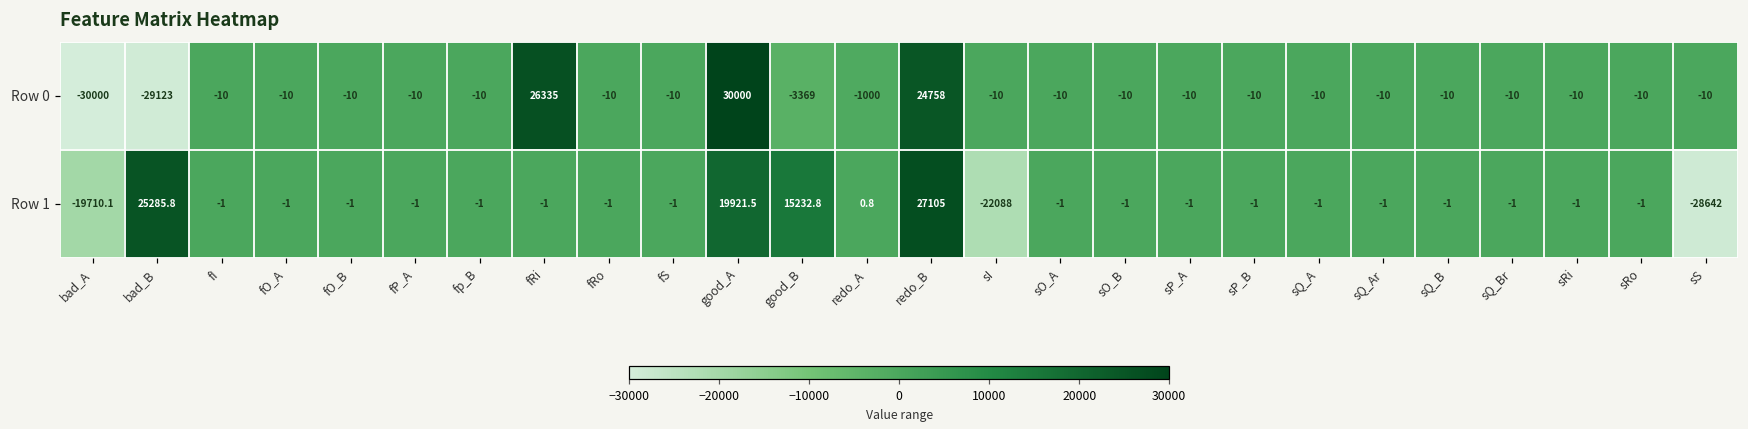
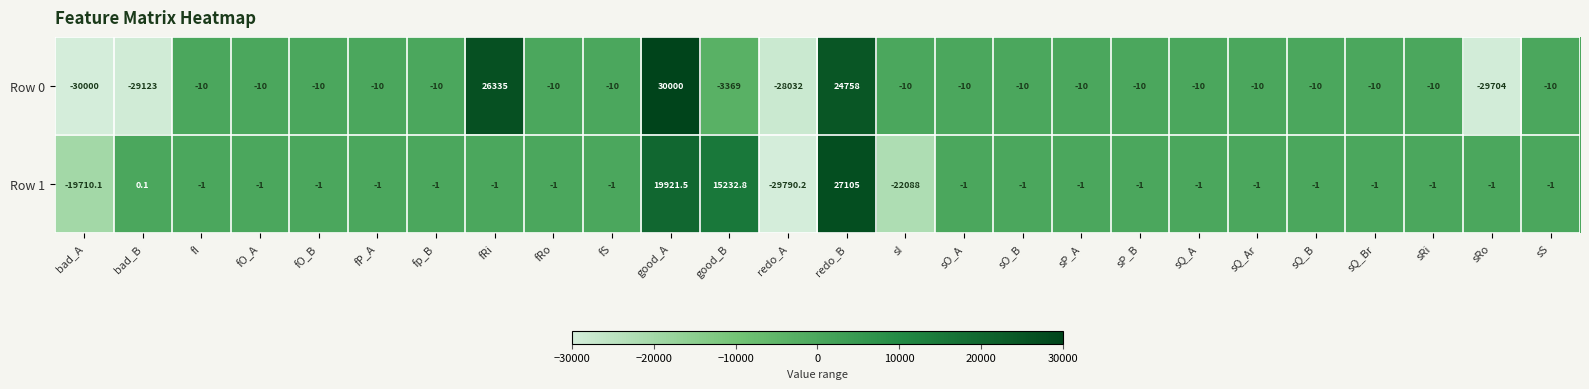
  {
    "Row 0": {
      "bad_A": -30000,
      "bad_B": -29123,
      "fI": -10,
      "fO_A": -10,
      "fO_B": -10,
      "fP_A": -10,
      "fp_B": -10,
      "fRi": 26335,
      "fRo": -10,
      "fS": -10,
      "good_A": 30000,
      "good_B": -3369,
-     "redo_A": -1000,
+     "redo_A": -28032,
      "redo_B": 24758,
      "sI": -10,
      "sO_A": -10,
      "sO_B": -10,
      "sP_A": -10,
      "sP_B": -10,
      "sQ_A": -10,
      "sQ_Ar": -10,
      "sQ_B": -10,
      "sQ_Br": -10,
      "sRi": -10,
-     "sRo": -10,
+     "sRo": -29704,
      "sS": -10
    },
    "Row 1": {
      "bad_A": -19710.1,
-     "bad_B": 25285.8,
+     "bad_B": 0.1,
      "fI": -1,
      "fO_A": -1,
      "fO_B": -1,
      "fP_A": -1,
      "fp_B": -1,
      "fRi": -1,
      "fRo": -1,
      "fS": -1,
      "good_A": 19921.5,
      "good_B": 15232.8,
-     "redo_A": 0.8,
+     "redo_A": -29790.2,
      "redo_B": 27105,
      "sI": -22088,
      "sO_A": -1,
      "sO_B": -1,
      "sP_A": -1,
      "sP_B": -1,
      "sQ_A": -1,
      "sQ_Ar": -1,
      "sQ_B": -1,
      "sQ_Br": -1,
      "sRi": -1,
      "sRo": -1,
-     "sS": -28642
+     "sS": -1
    }
  }
